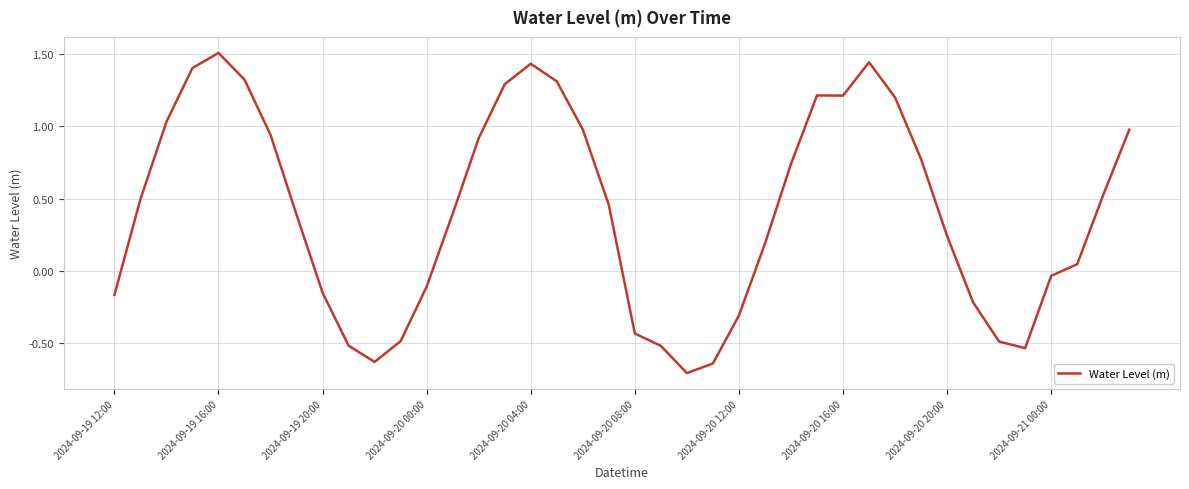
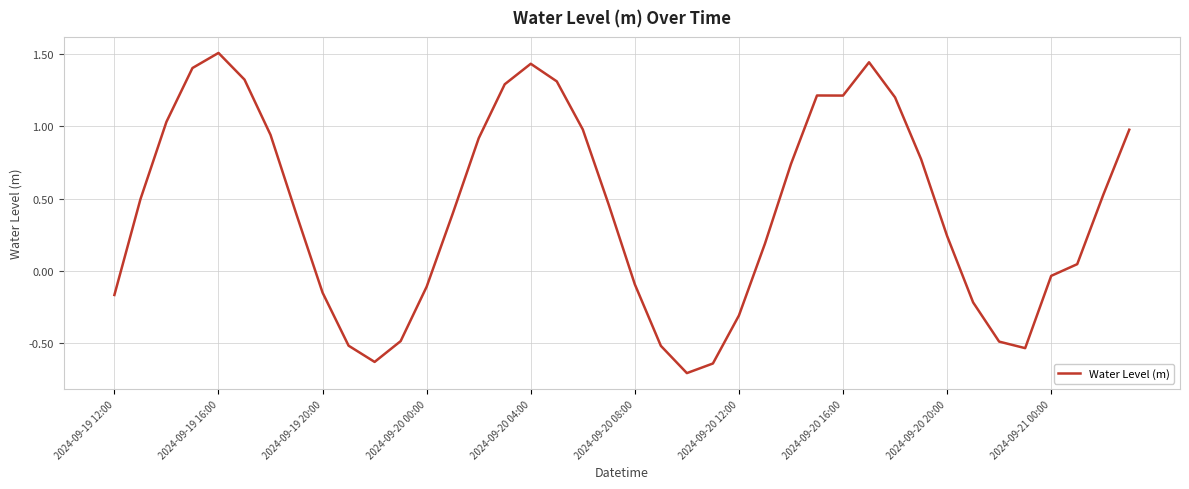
  {
    "2024-09-19 12:00": -0.17,
    "2024-09-19 16:00": 1.51,
    "2024-09-19 20:00": -0.15,
    "2024-09-20 00:00": -0.11,
    "2024-09-20 04:00": 1.43,
-   "2024-09-20 08:00": -0.43,
+   "2024-09-20 08:00": -0.09,
    "2024-09-20 12:00": -0.31,
    "2024-09-20 16:00": 1.21,
    "2024-09-20 20:00": 0.24,
    "2024-09-21 00:00": -0.03
  }
